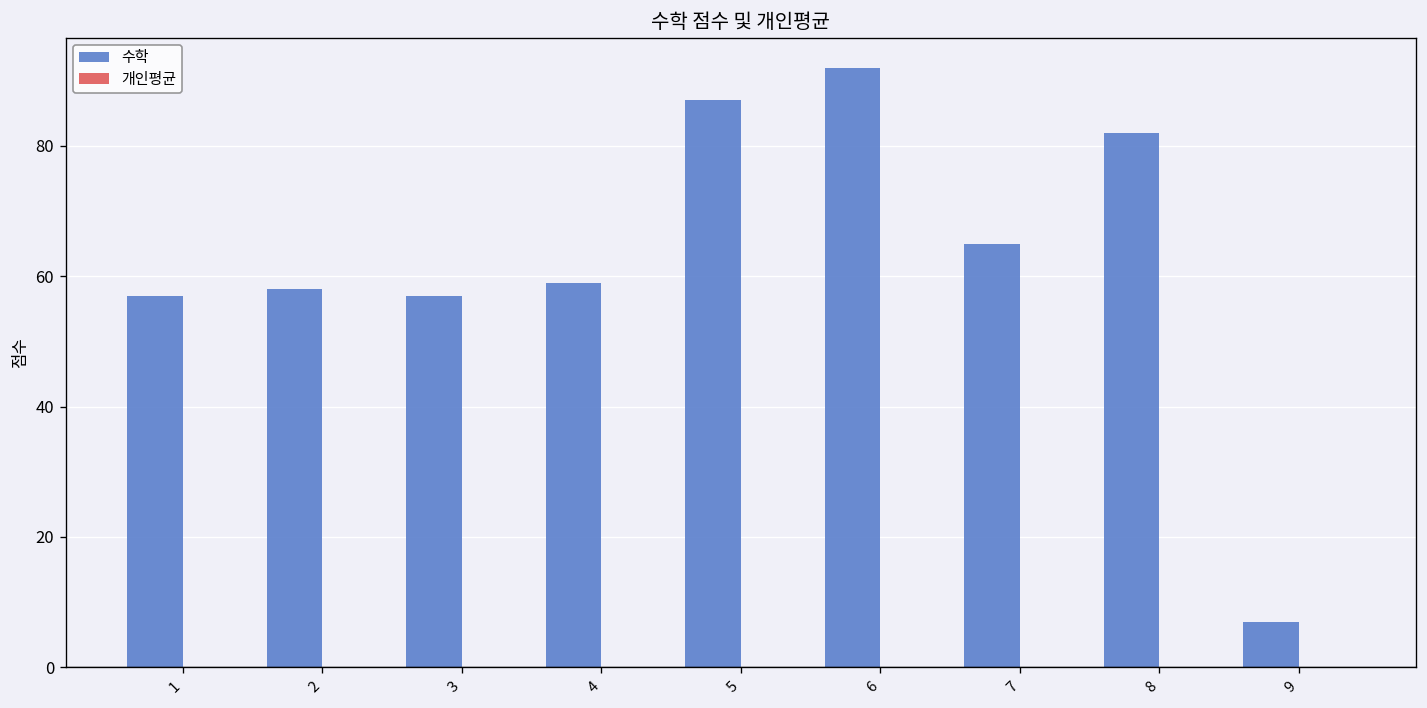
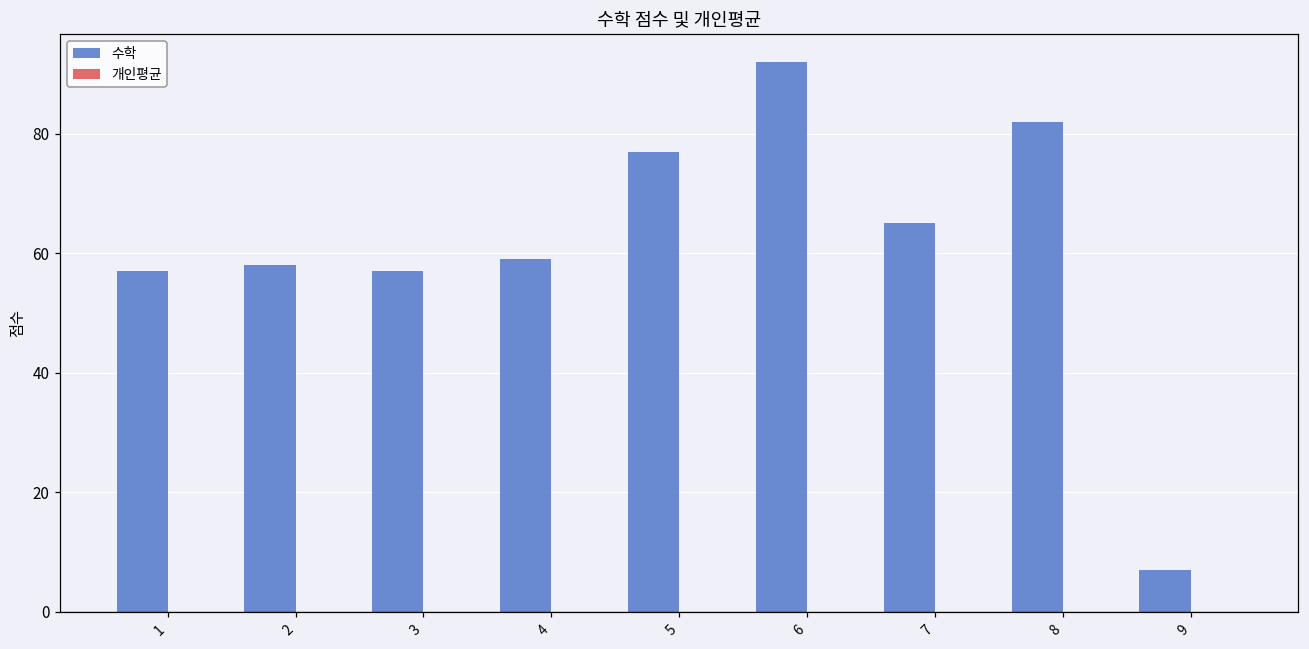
  {
    "수학": {
      "1": 57,
      "2": 58,
      "3": 57,
      "4": 59,
-     "5": 87,
+     "5": 77,
      "6": 92,
      "7": 65,
      "8": 82,
      "9": 7
    },
    "개인평균": {
      "1": 0,
      "2": 0,
      "3": 0,
      "4": 0,
      "5": 0,
      "6": 0,
      "7": 0,
      "8": 0,
      "9": 0
    }
  }
